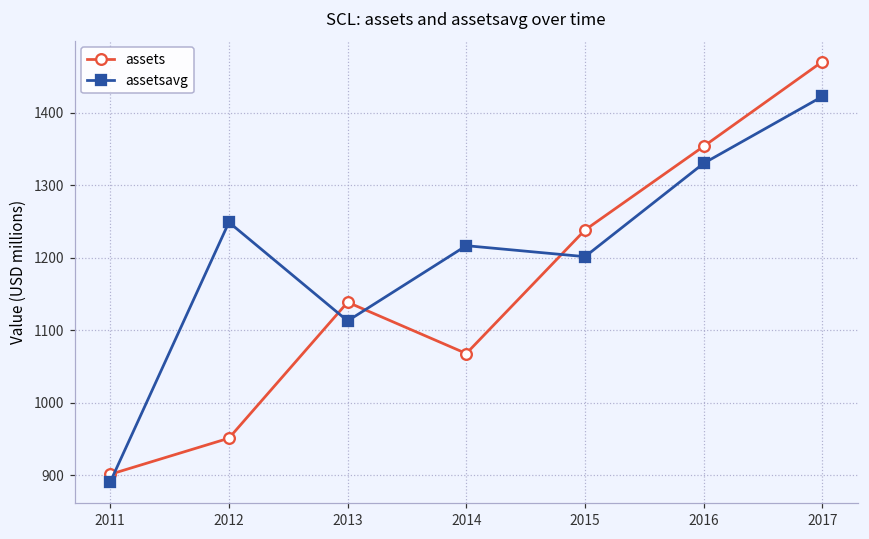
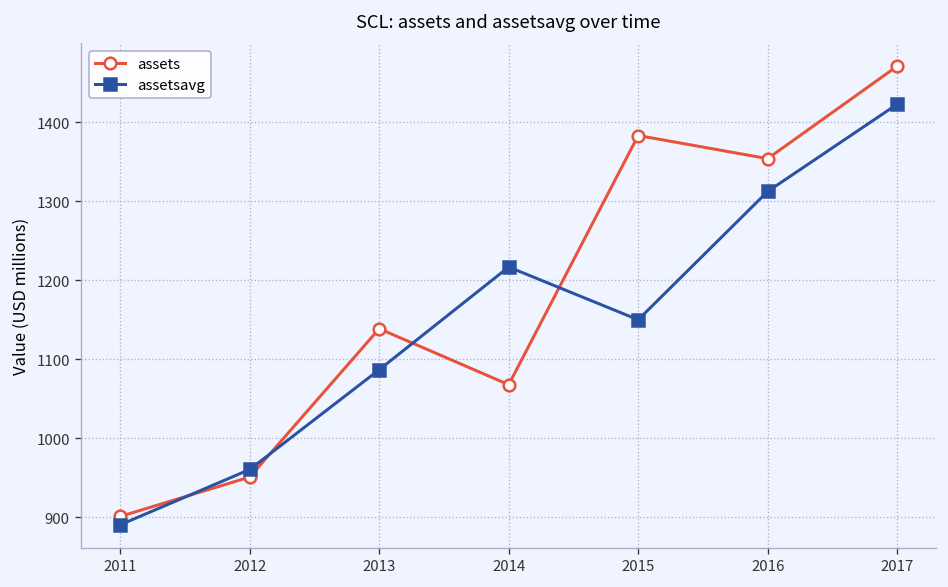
  {
    "assets": {
      "2011": 900,
      "2012": 950,
      "2013": 1140,
      "2014": 1070,
-     "2015": 1240,
+     "2015": 1380,
      "2016": 1350,
      "2017": 1470
    },
    "assetsavg": {
      "2011": 890,
-     "2012": 1250,
-     "2013": 1110,
+     "2012": 960,
+     "2013": 1090,
      "2014": 1220,
-     "2015": 1200,
-     "2016": 1330,
+     "2015": 1150,
+     "2016": 1310,
      "2017": 1420
    }
  }
